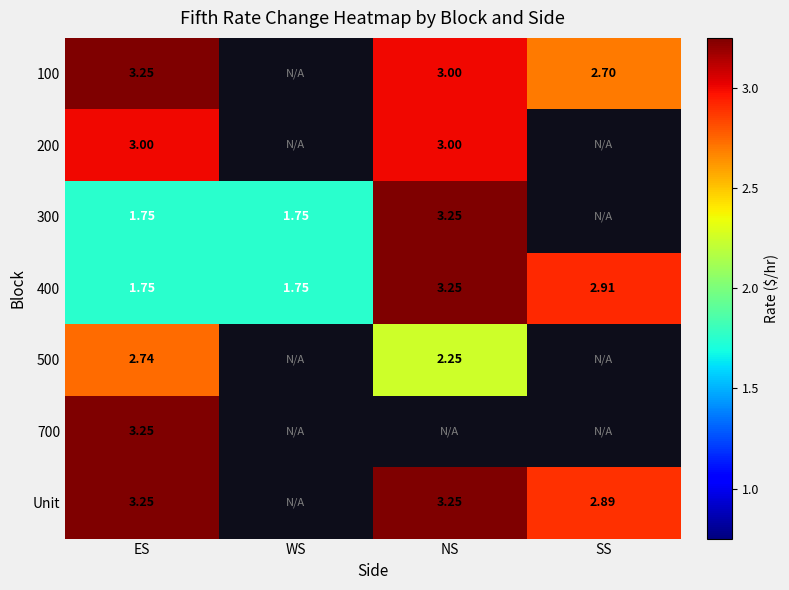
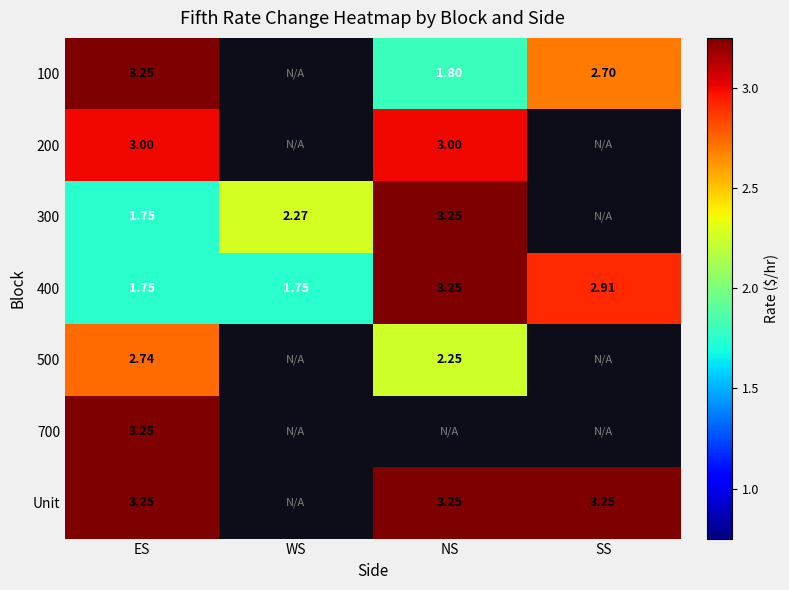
  {
    "100": {
      "ES": 3.25,
-     "NS": 3.00,
+     "NS": 1.80,
      "SS": 2.70
    },
    "200": {
      "ES": 3.00,
      "NS": 3.00
    },
    "300": {
      "ES": 1.75,
-     "WS": 1.75,
+     "WS": 2.27,
      "NS": 3.25
    },
    "400": {
      "ES": 1.75,
      "WS": 1.75,
      "NS": 3.25,
      "SS": 2.91
    },
    "500": {
      "ES": 2.74,
      "NS": 2.25
    },
    "700": {
      "ES": 3.25
    },
    "Unit": {
      "ES": 3.25,
      "NS": 3.25,
-     "SS": 2.89
+     "SS": 3.25
    }
  }
